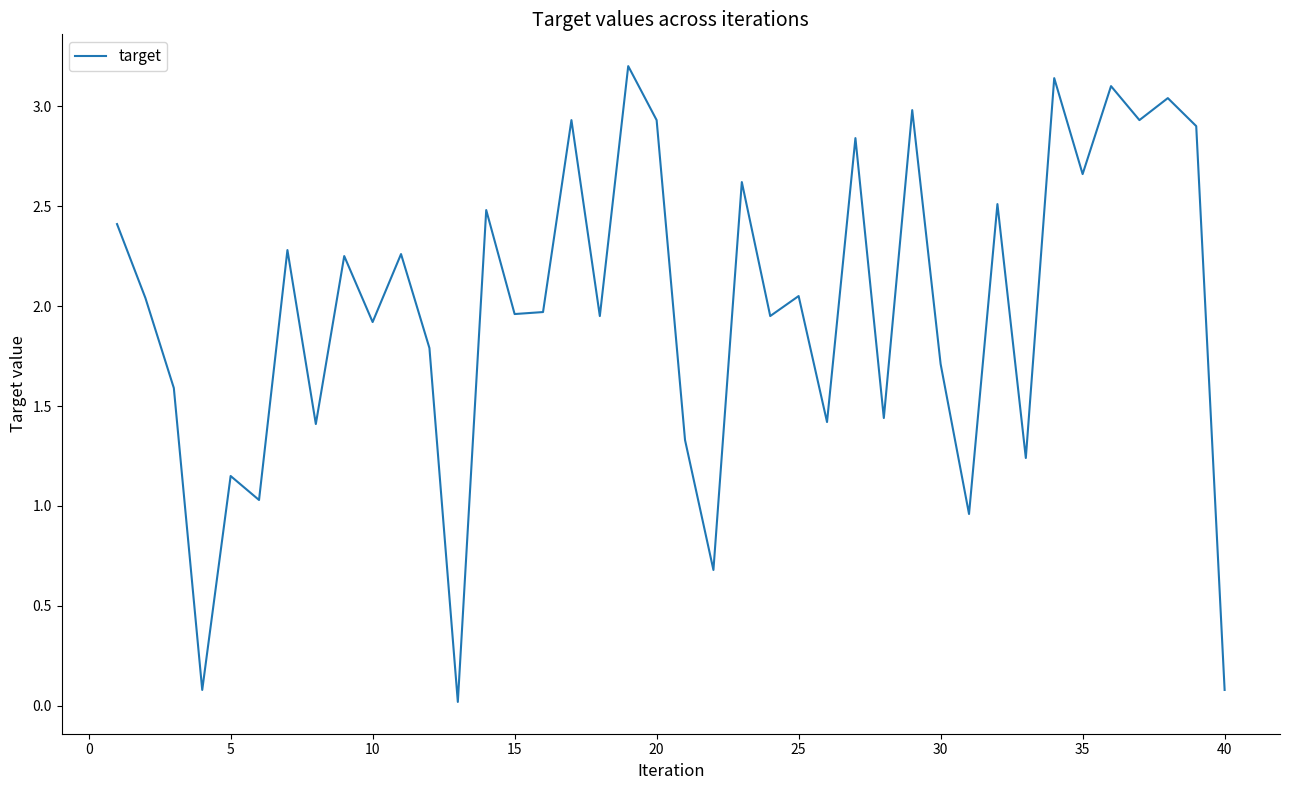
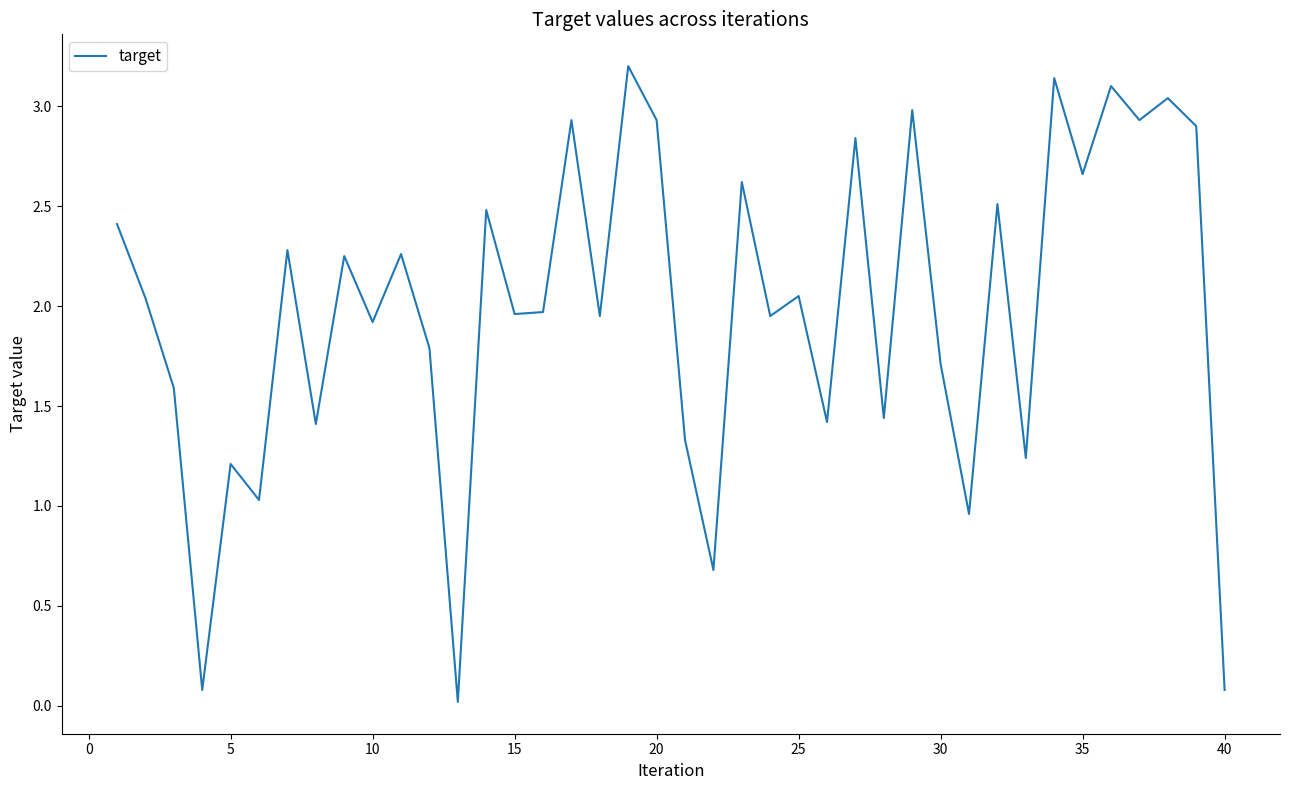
  {
-   "5": 1.15,
+   "5": 1.21,
    "10": 1.92,
    "15": 1.96,
    "20": 2.93,
    "25": 2.05,
    "30": 1.71,
    "35": 2.66,
    "40": 0.08
  }
